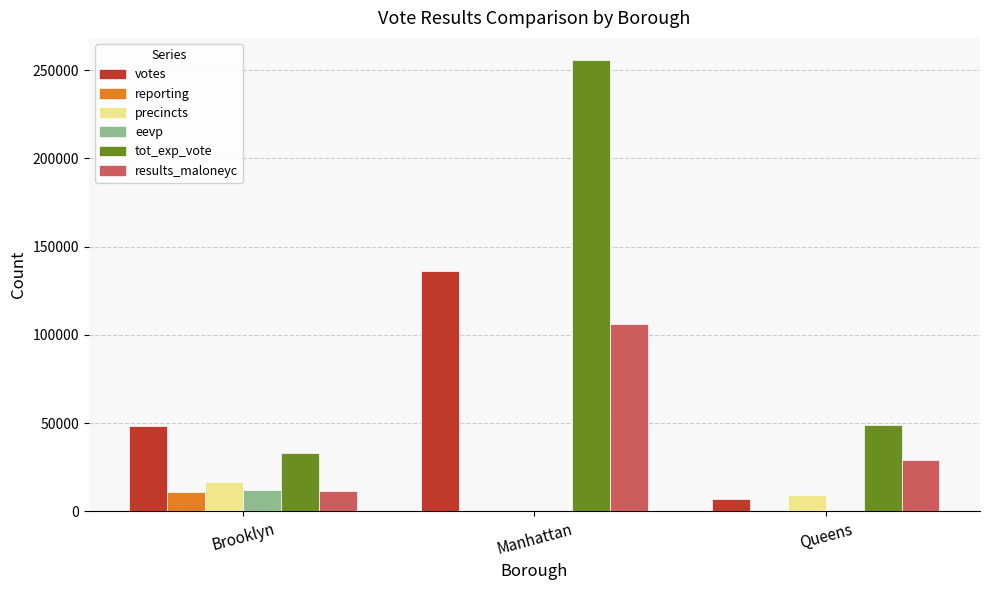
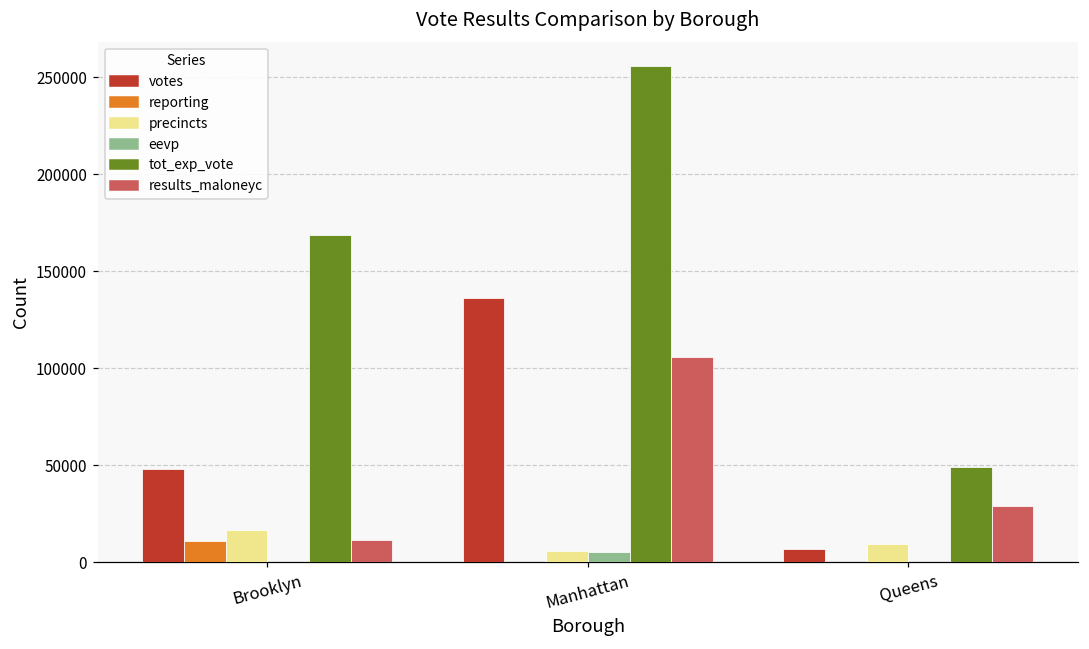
  {
    "votes": {
      "Brooklyn": 48000,
      "Manhattan": 136000,
      "Queens": 7000
    },
    "reporting": {
      "Brooklyn": 11000
    },
    "precincts": {
      "Brooklyn": 17000,
-     "Manhattan": 0,
+     "Manhattan": 6000,
      "Queens": 9000
    },
    "eevp": {
-     "Brooklyn": 12000,
-     "Manhattan": 0
+     "Brooklyn": 0,
+     "Manhattan": 5000
    },
    "tot_exp_vote": {
-     "Brooklyn": 33000,
+     "Brooklyn": 169000,
      "Manhattan": 256000,
      "Queens": 49000
    },
    "results_maloneyc": {
      "Brooklyn": 12000,
      "Manhattan": 106000,
      "Queens": 29000
    }
  }
